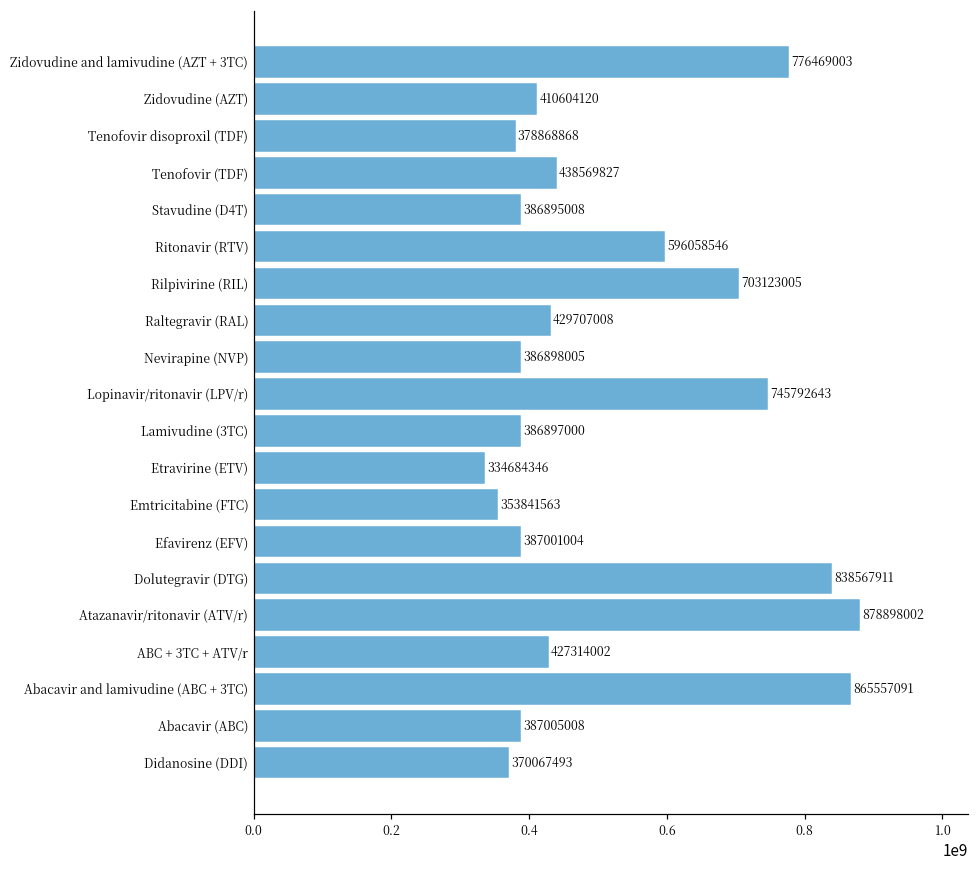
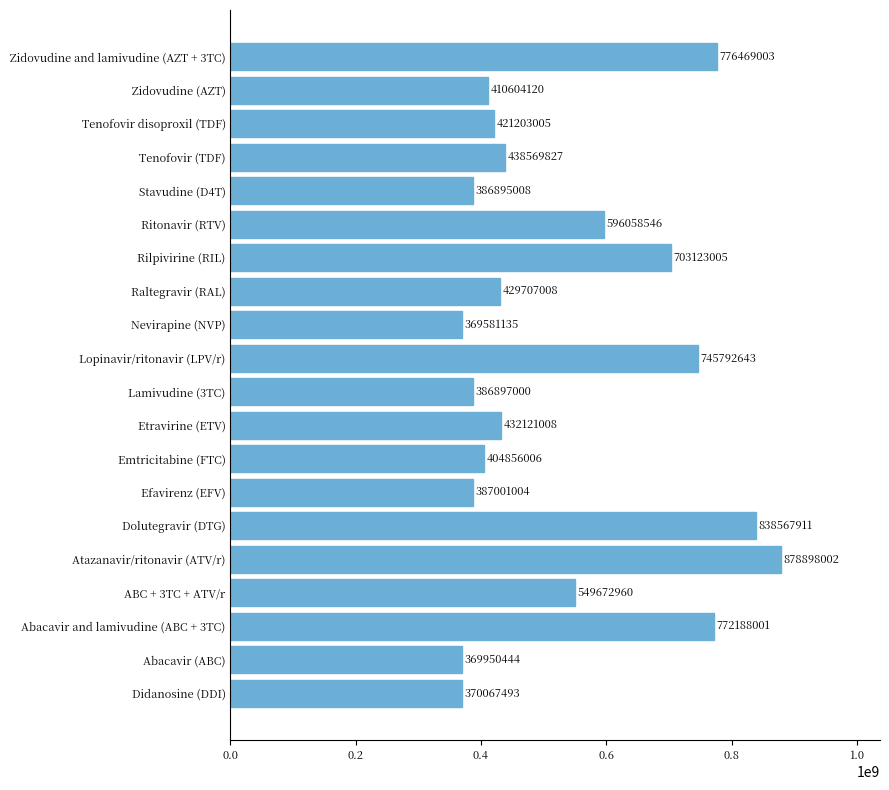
  {
    "Zidovudine and lamivudine (AZT + 3TC)": 776469003,
    "Zidovudine (AZT)": 410604120,
-   "Tenofovir disoproxil (TDF)": 378868868,
+   "Tenofovir disoproxil (TDF)": 421203005,
    "Tenofovir (TDF)": 438569827,
    "Stavudine (D4T)": 386895008,
    "Ritonavir (RTV)": 596058546,
    "Rilpivirine (RIL)": 703123005,
    "Raltegravir (RAL)": 429707008,
-   "Nevirapine (NVP)": 386898005,
+   "Nevirapine (NVP)": 369581135,
    "Lopinavir/ritonavir (LPV/r)": 745792643,
    "Lamivudine (3TC)": 386897000,
-   "Etravirine (ETV)": 334684346,
-   "Emtricitabine (FTC)": 353841563,
+   "Etravirine (ETV)": 432121008,
+   "Emtricitabine (FTC)": 404856006,
    "Efavirenz (EFV)": 387001004,
    "Dolutegravir (DTG)": 838567911,
    "Atazanavir/ritonavir (ATV/r)": 878898002,
-   "ABC + 3TC + ATV/r": 427314002,
-   "Abacavir and lamivudine (ABC + 3TC)": 865557091,
-   "Abacavir (ABC)": 387005008,
+   "ABC + 3TC + ATV/r": 549672960,
+   "Abacavir and lamivudine (ABC + 3TC)": 772188001,
+   "Abacavir (ABC)": 369950444,
    "Didanosine (DDI)": 370067493
  }
